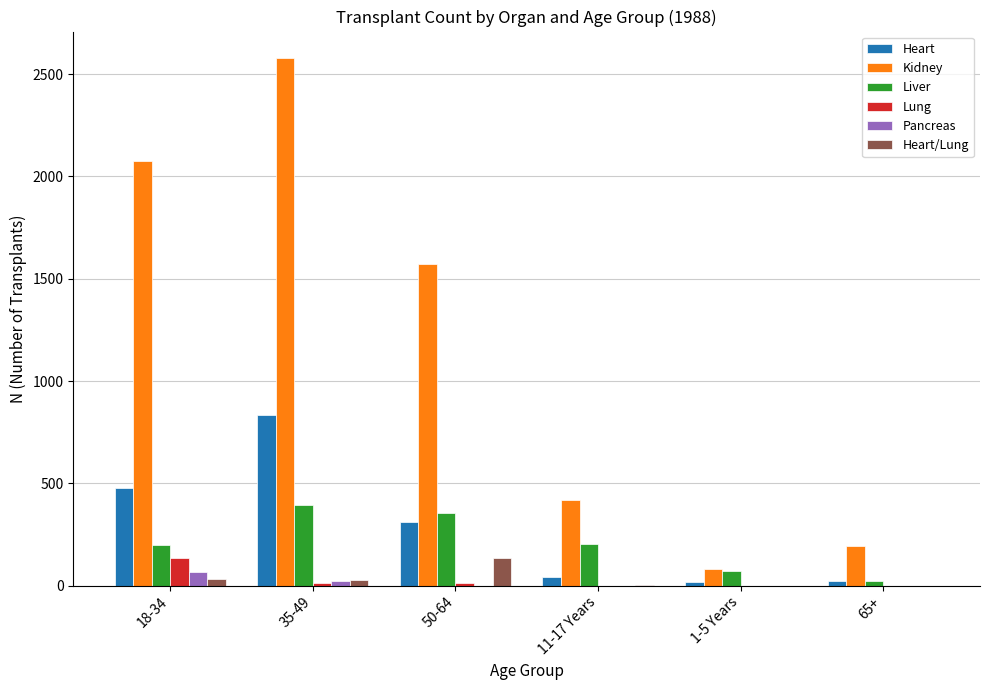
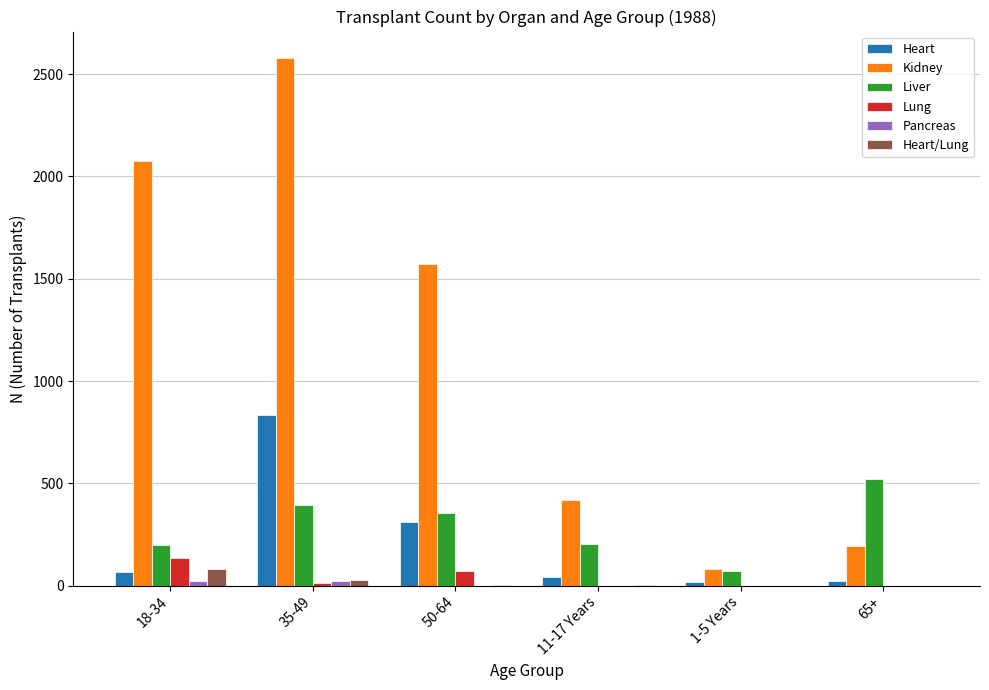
  {
    "Heart": {
-     "18-34": 480,
+     "18-34": 70,
      "35-49": 840,
      "50-64": 310,
      "11-17 Years": 40,
      "1-5 Years": 20,
      "65+": 20
    },
    "Kidney": {
      "18-34": 2080,
      "35-49": 2580,
      "50-64": 1570,
      "11-17 Years": 420,
      "1-5 Years": 80,
      "65+": 200
    },
    "Liver": {
      "18-34": 200,
      "35-49": 400,
      "50-64": 360,
      "11-17 Years": 200,
      "1-5 Years": 70,
-     "65+": 20
+     "65+": 520
    },
    "Lung": {
      "18-34": 140,
      "35-49": 10,
-     "50-64": 10,
+     "50-64": 70,
      "1-5 Years": 0,
      "65+": 0
    },
    "Pancreas": {
-     "18-34": 70,
+     "18-34": 20,
      "35-49": 20,
      "11-17 Years": 0,
      "1-5 Years": 0,
      "65+": 0
    },
    "Heart/Lung": {
-     "18-34": 30,
+     "18-34": 80,
      "35-49": 30,
-     "50-64": 140,
+     "50-64": 10,
      "65+": 0
    }
  }
